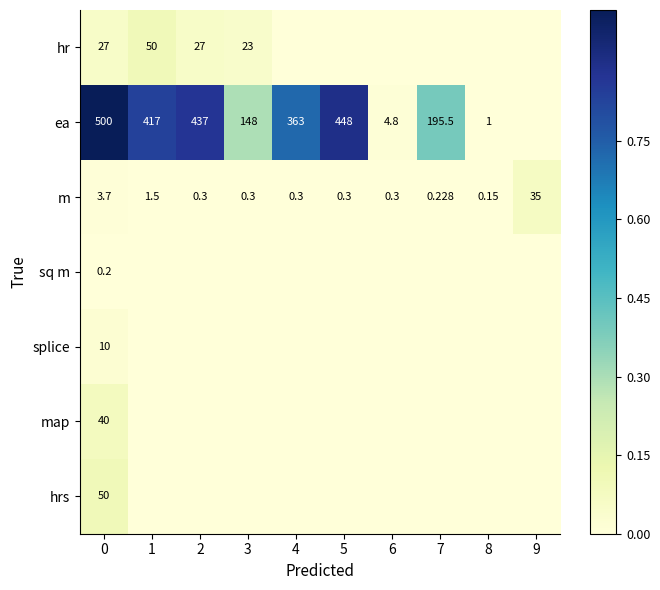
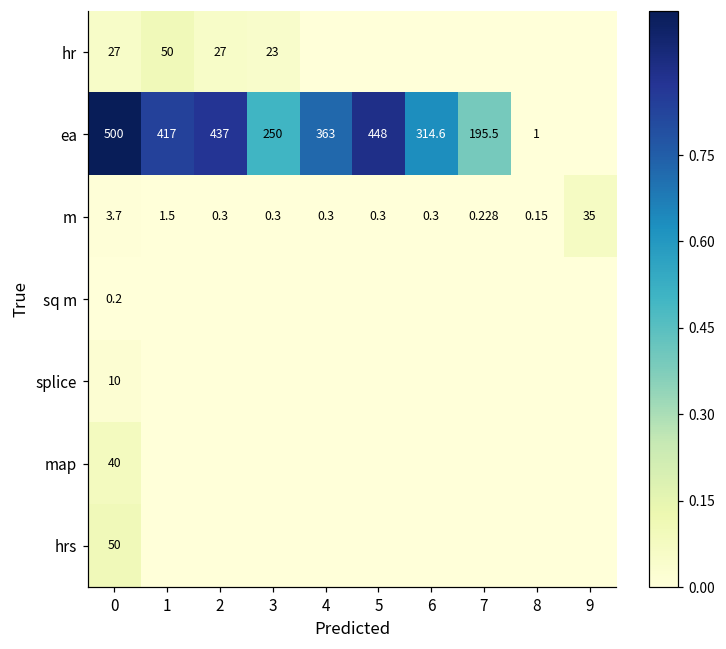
  {
    "hr": {
      "0": 27,
      "1": 50,
      "2": 27,
      "3": 23
    },
    "ea": {
      "0": 500,
      "1": 417,
      "2": 437,
-     "3": 148,
+     "3": 250,
      "4": 363,
      "5": 448,
-     "6": 4.8,
+     "6": 314.6,
      "7": 195.5,
      "8": 1
    },
    "m": {
      "0": 3.7,
      "1": 1.5,
      "2": 0.3,
      "3": 0.3,
      "4": 0.3,
      "5": 0.3,
      "6": 0.3,
      "7": 0.228,
      "8": 0.15,
      "9": 35
    },
    "sq m": {
      "0": 0.2
    },
    "splice": {
      "0": 10
    },
    "map": {
      "0": 40
    },
    "hrs": {
      "0": 50
    }
  }
